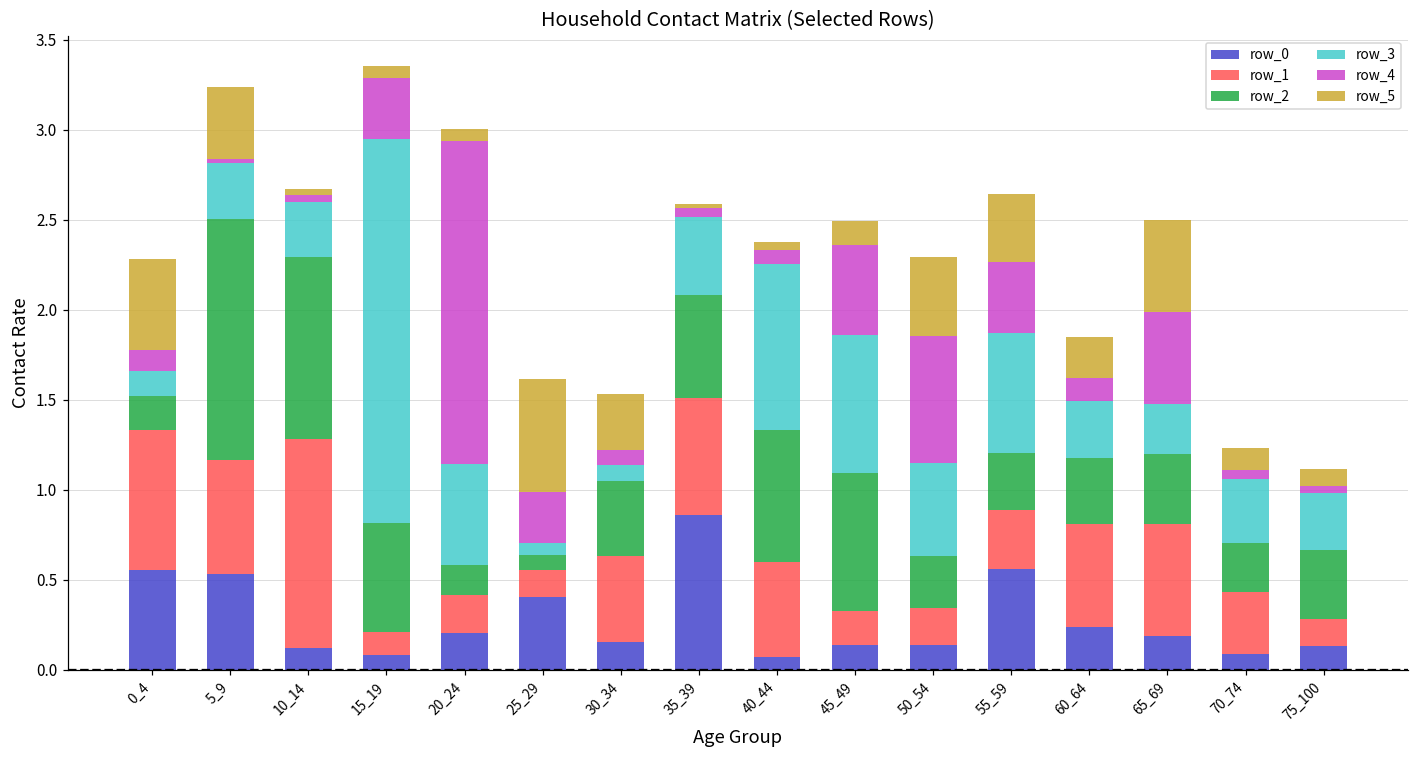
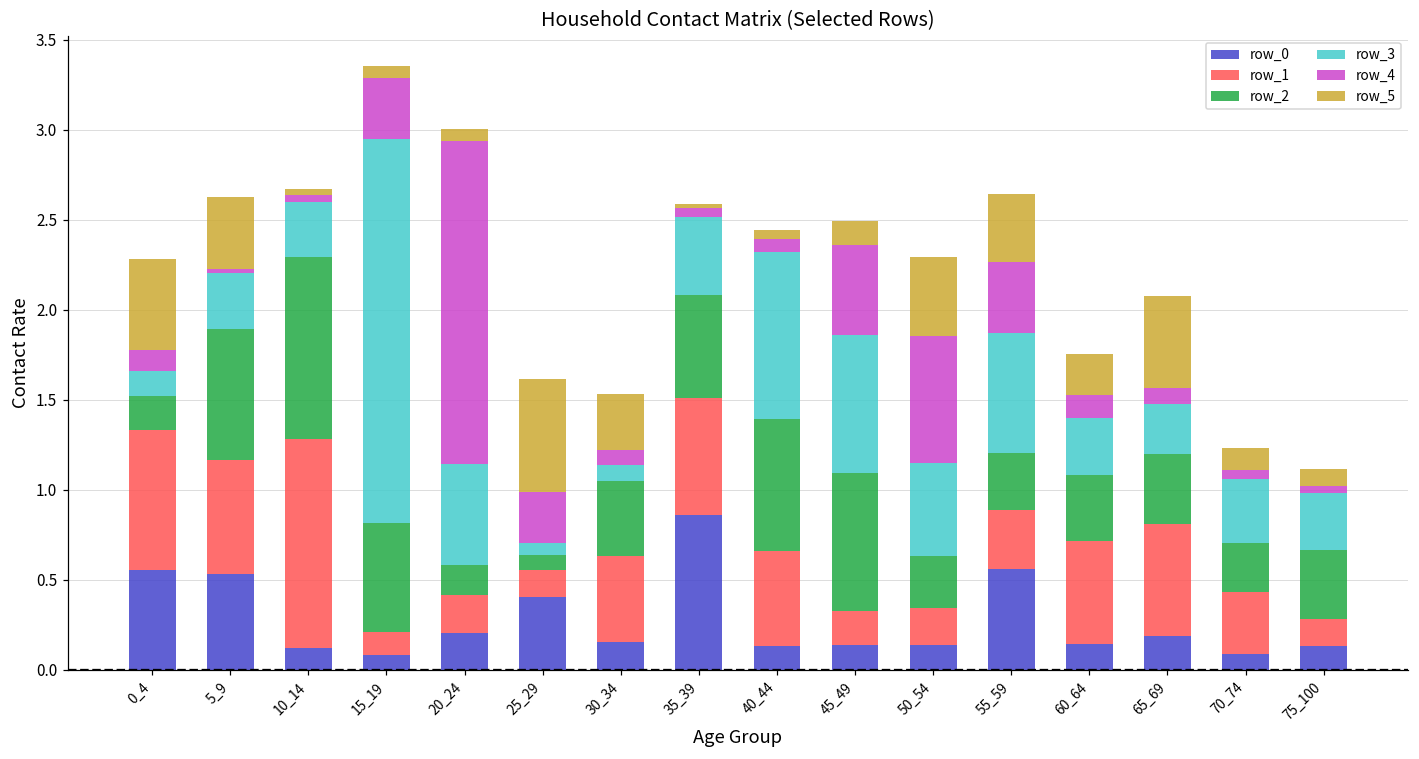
  {
    "row_0": {
      "0_4": 0.55,
      "5_9": 0.53,
      "10_14": 0.12,
      "15_19": 0.09,
      "20_24": 0.21,
      "25_29": 0.40,
      "30_34": 0.16,
      "35_39": 0.86,
-     "40_44": 0.07,
+     "40_44": 0.13,
      "45_49": 0.14,
      "50_54": 0.14,
      "55_59": 0.56,
-     "60_64": 0.24,
+     "60_64": 0.14,
      "65_69": 0.19,
      "70_74": 0.09,
      "75_100": 0.13
    },
    "row_1": {
      "0_4": 0.78,
      "5_9": 0.63,
      "10_14": 1.17,
      "15_19": 0.12,
      "20_24": 0.21,
      "25_29": 0.15,
      "30_34": 0.47,
      "35_39": 0.65,
      "40_44": 0.53,
      "45_49": 0.19,
      "50_54": 0.21,
      "55_59": 0.33,
      "60_64": 0.58,
      "65_69": 0.62,
      "70_74": 0.34,
      "75_100": 0.15
    },
    "row_2": {
      "0_4": 0.19,
-     "5_9": 1.34,
+     "5_9": 0.73,
      "10_14": 1.01,
      "15_19": 0.61,
      "20_24": 0.17,
      "25_29": 0.08,
      "30_34": 0.42,
      "35_39": 0.57,
      "40_44": 0.73,
      "45_49": 0.77,
      "50_54": 0.29,
      "55_59": 0.32,
      "60_64": 0.37,
      "65_69": 0.39,
      "70_74": 0.27,
      "75_100": 0.39
    },
    "row_3": {
      "0_4": 0.14,
      "5_9": 0.31,
      "10_14": 0.31,
      "15_19": 2.14,
      "20_24": 0.56,
      "25_29": 0.07,
      "30_34": 0.09,
      "35_39": 0.43,
      "40_44": 0.93,
      "45_49": 0.77,
      "50_54": 0.52,
      "55_59": 0.67,
      "60_64": 0.32,
      "65_69": 0.28,
      "70_74": 0.36,
      "75_100": 0.32
    },
    "row_4": {
      "0_4": 0.11,
      "5_9": 0.02,
      "10_14": 0.04,
      "15_19": 0.34,
      "20_24": 1.79,
      "25_29": 0.28,
      "30_34": 0.08,
      "35_39": 0.05,
      "40_44": 0.07,
      "45_49": 0.50,
      "50_54": 0.71,
      "55_59": 0.39,
      "60_64": 0.13,
-     "65_69": 0.51,
+     "65_69": 0.09,
      "70_74": 0.05,
      "75_100": 0.04
    },
    "row_5": {
      "0_4": 0.51,
      "5_9": 0.40,
      "10_14": 0.03,
      "15_19": 0.07,
      "20_24": 0.07,
      "25_29": 0.63,
      "30_34": 0.31,
      "35_39": 0.02,
      "40_44": 0.05,
      "45_49": 0.14,
      "50_54": 0.44,
      "55_59": 0.38,
      "60_64": 0.23,
      "65_69": 0.51,
      "70_74": 0.13,
      "75_100": 0.09
    }
  }
